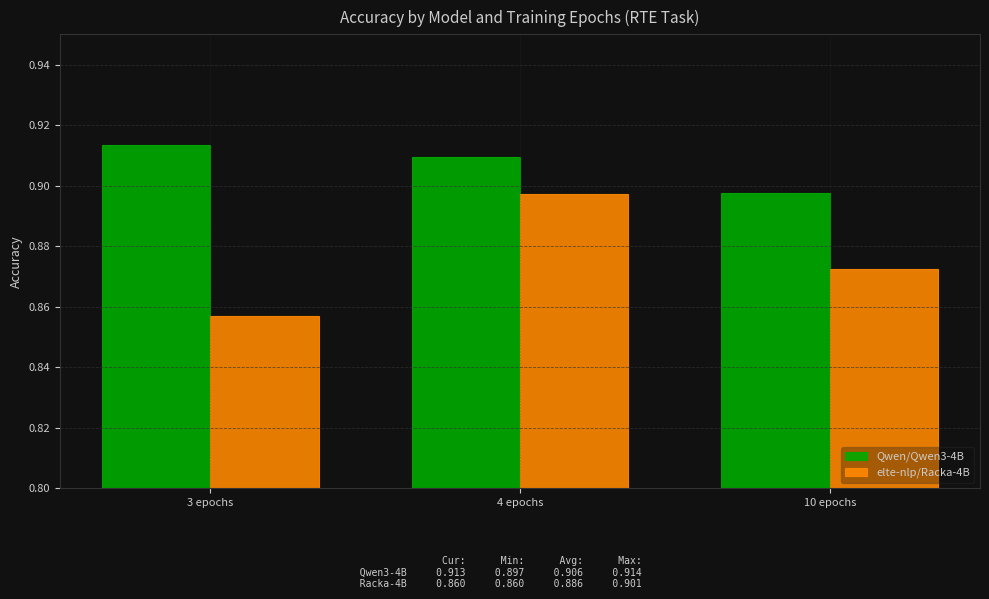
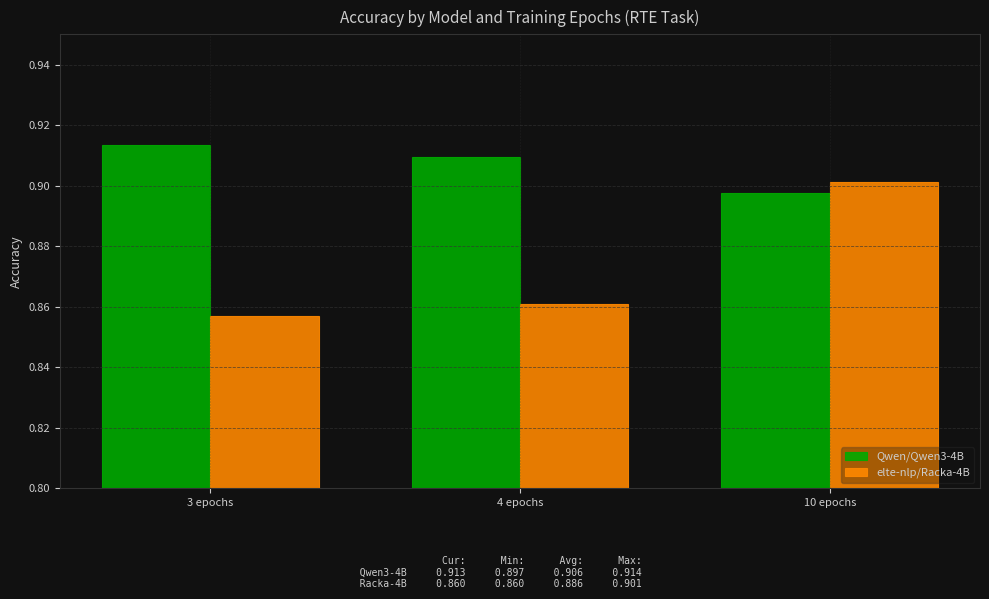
  {
    "Qwen/Qwen3-4B": {
      "3 epochs": 0.914,
      "4 epochs": 0.909,
      "10 epochs": 0.898
    },
    "elte-nlp/Racka-4B": {
      "3 epochs": 0.857,
-     "4 epochs": 0.897,
-     "10 epochs": 0.873
+     "4 epochs": 0.861,
+     "10 epochs": 0.901
    }
  }
